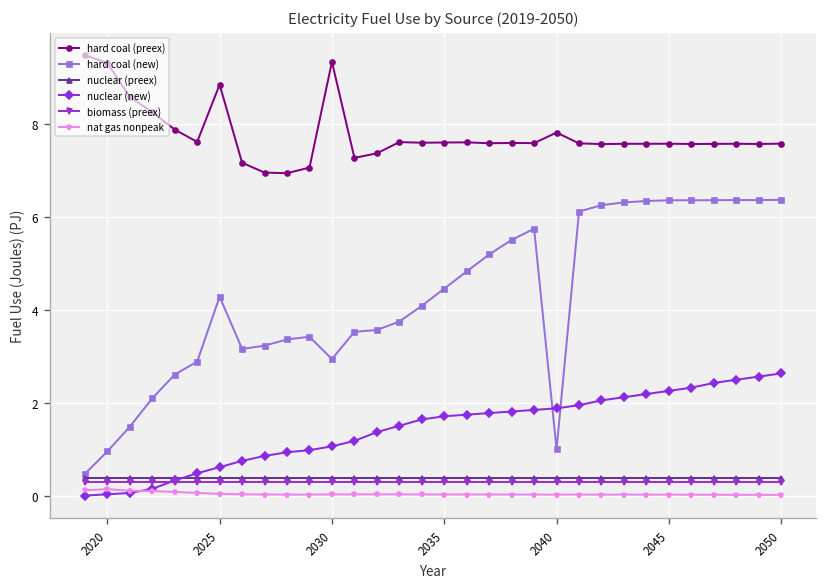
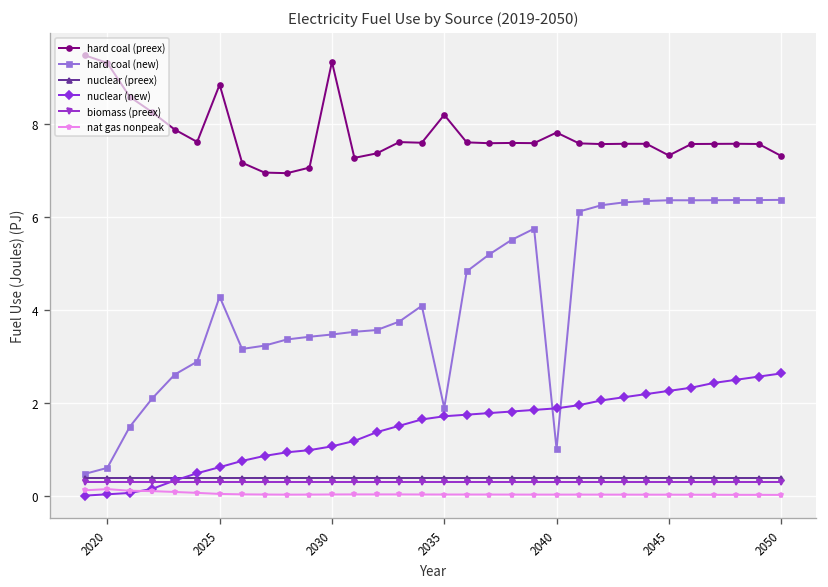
  {
    "hard coal (preex)": {
      "2025": 8.8,
      "2030": 9.3,
-     "2035": 7.6,
+     "2035": 8.2,
      "2040": 7.8,
-     "2045": 7.6,
-     "2050": 7.6
+     "2045": 7.3,
+     "2050": 7.3
    },
    "hard coal (new)": {
-     "2020": 1.0,
+     "2020": 0.6,
      "2025": 4.3,
-     "2030": 2.9,
-     "2035": 4.5,
+     "2030": 3.5,
+     "2035": 1.9,
      "2040": 1.0,
      "2045": 6.4,
      "2050": 6.4
    },
    "nuclear (preex)": {
      "2020": 0.4,
      "2025": 0.4,
      "2030": 0.4,
      "2035": 0.4,
      "2040": 0.4,
      "2045": 0.4,
      "2050": 0.4
    },
    "nat gas nonpeak": {
      "2020": 0.1,
      "2025": 0.0,
      "2030": 0.0,
      "2035": 0.0,
      "2040": 0.0,
      "2045": 0.0,
      "2050": 0.0
    }
  }
